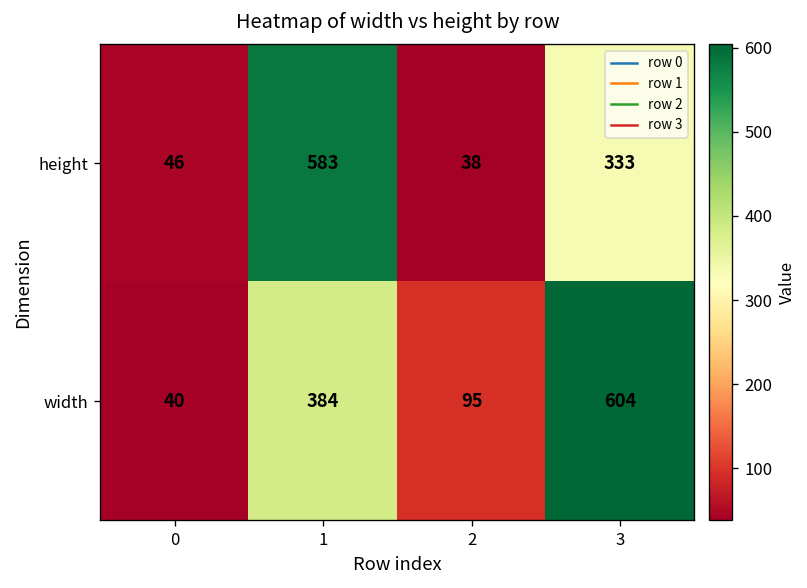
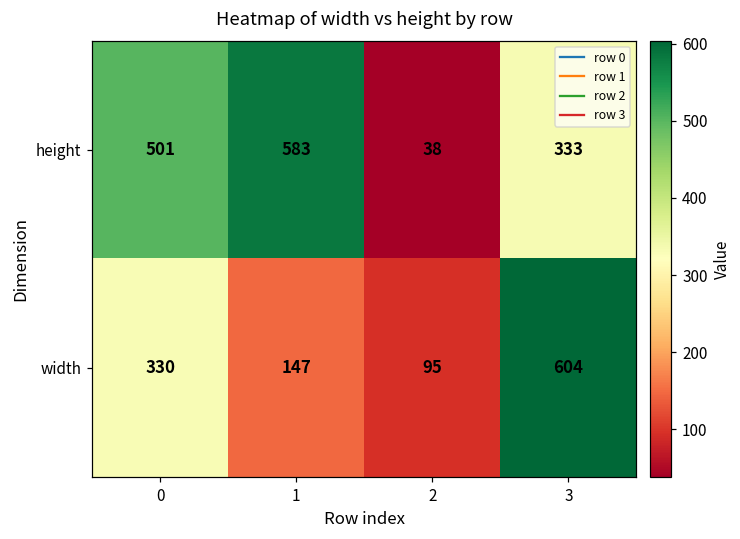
  {
    "height": {
-     "0": 46,
+     "0": 501,
      "1": 583,
      "2": 38,
      "3": 333
    },
    "width": {
-     "0": 40,
-     "1": 384,
+     "0": 330,
+     "1": 147,
      "2": 95,
      "3": 604
    }
  }
